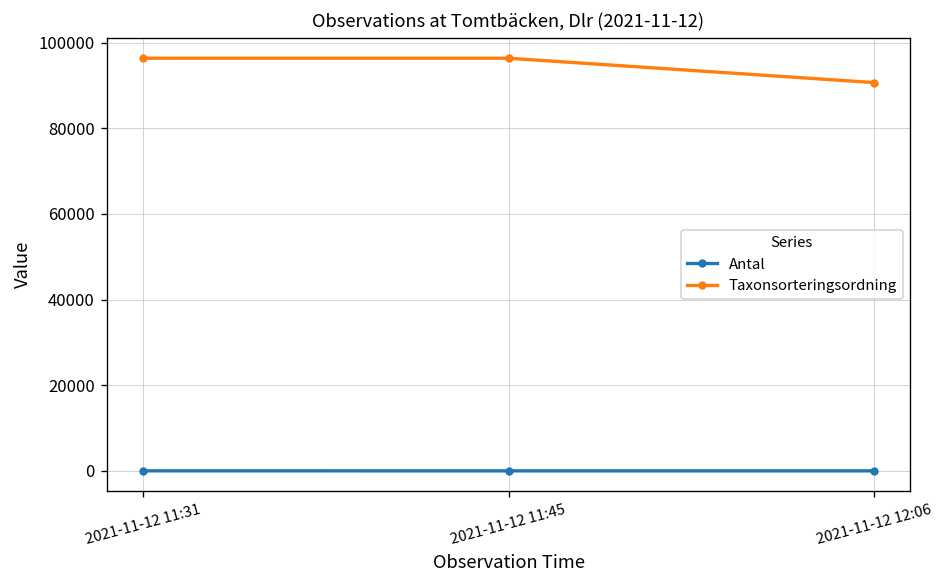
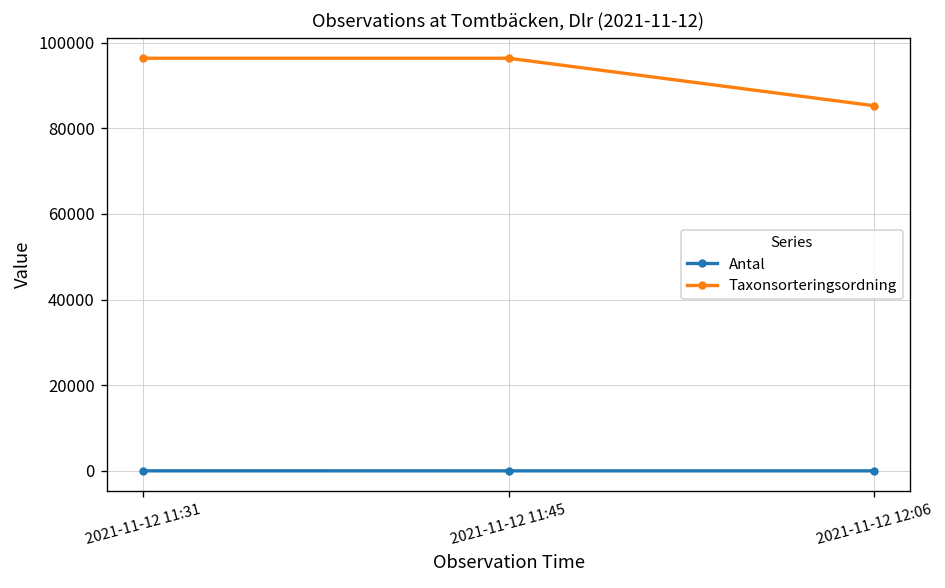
  {
    "Antal": {
      "2021-11-12 11:31": 0,
      "2021-11-12 11:45": 0,
      "2021-11-12 12:06": 0
    },
    "Taxonsorteringsordning": {
      "2021-11-12 11:31": 96000,
      "2021-11-12 11:45": 96000,
-     "2021-11-12 12:06": 91000
+     "2021-11-12 12:06": 85000
    }
  }
